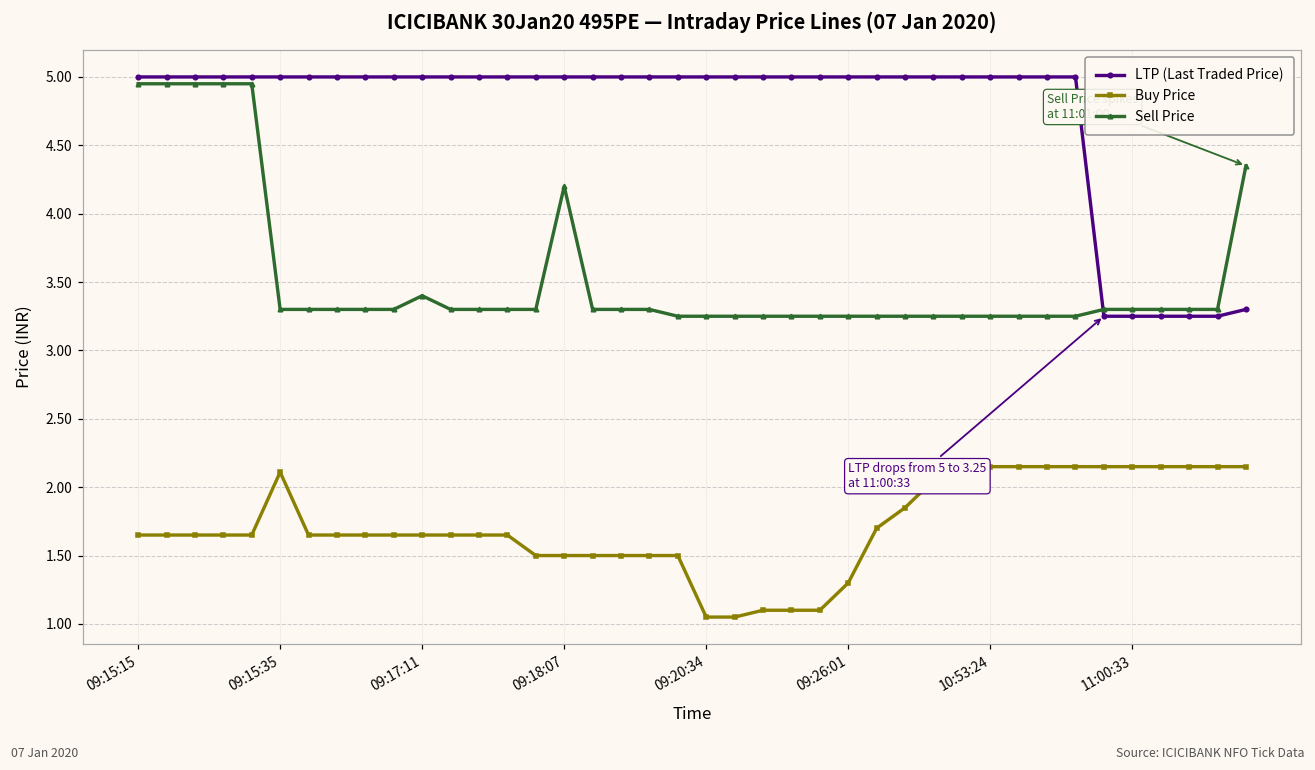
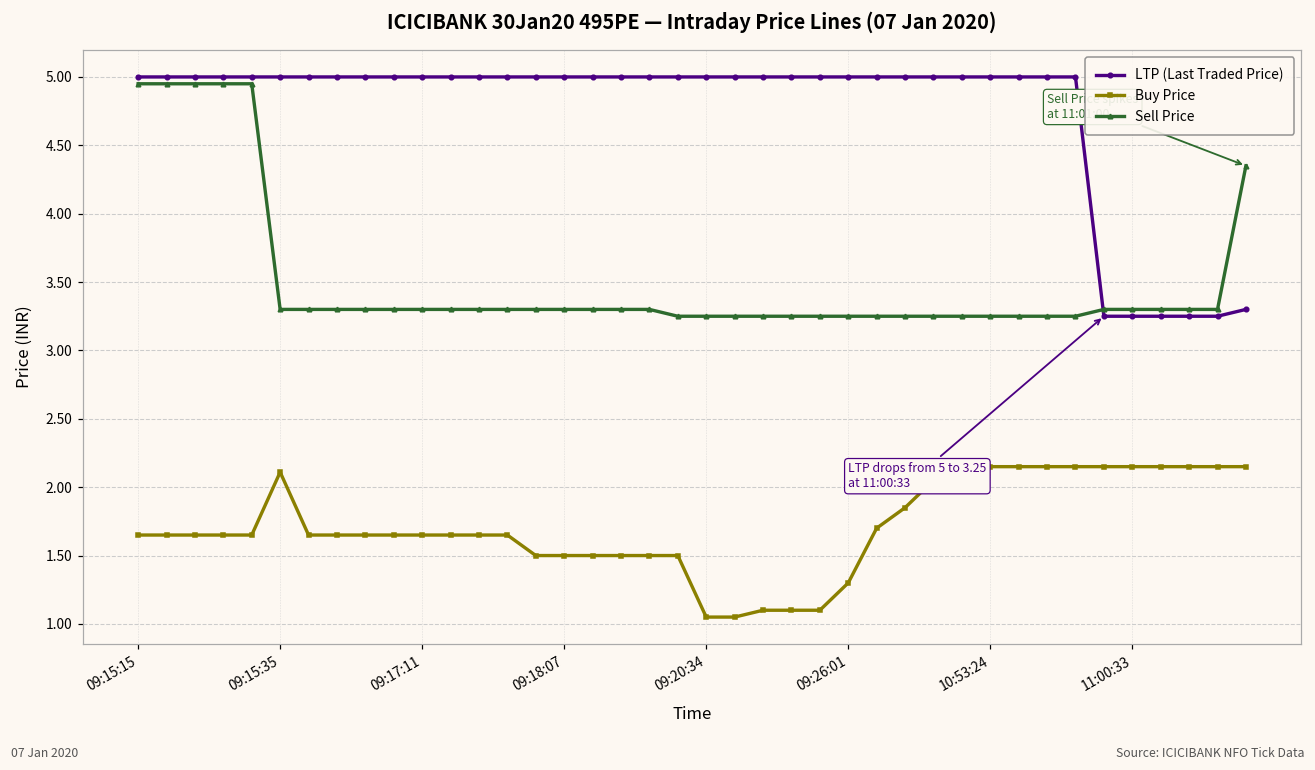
  {
    "LTP (Last Traded Price)": {
      "09:15:35": 5.0,
      "09:17:11": 5.0,
      "09:18:07": 5.0,
      "09:20:34": 5.0,
      "09:26:01": 5.0,
      "10:53:24": 5.0
    },
    "Buy Price": {
      "09:15:35": 2.1,
      "09:17:11": 1.65,
      "09:18:07": 1.5,
      "09:20:34": 1.05,
      "09:26:01": 1.3
    },
    "Sell Price": {
      "09:15:35": 3.3,
-     "09:17:11": 3.4,
-     "09:18:07": 4.2,
+     "09:17:11": 3.3,
+     "09:18:07": 3.3,
      "09:20:34": 3.25,
      "09:26:01": 3.25,
      "10:53:24": 3.25
    }
  }
